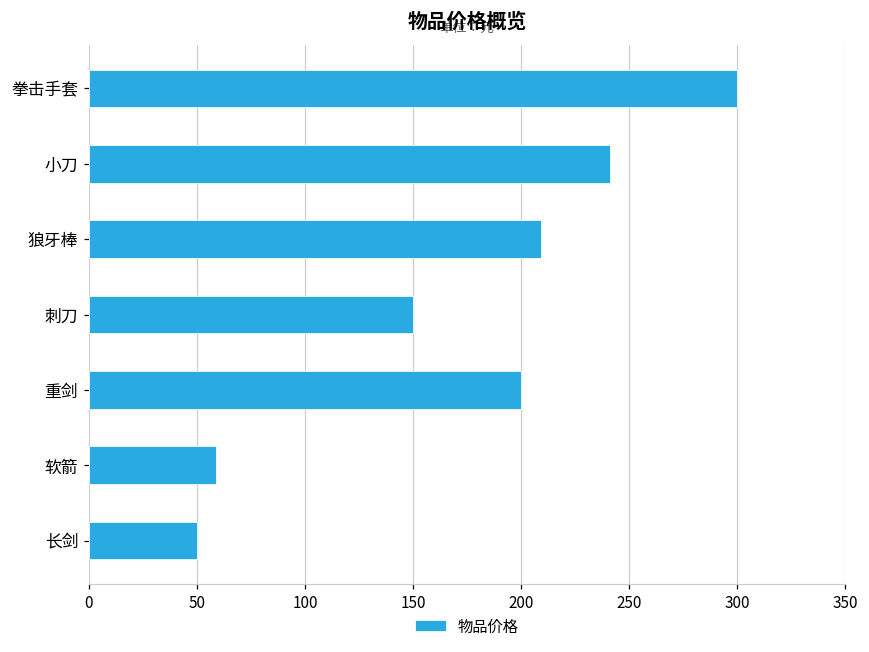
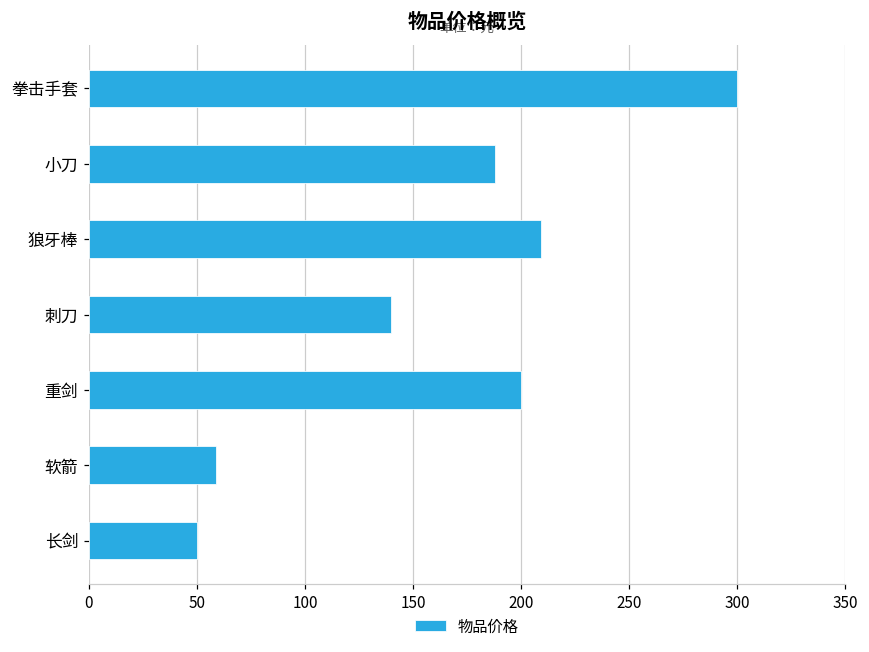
  {
    "拳击手套": 300,
-   "小刀": 241,
+   "小刀": 188,
    "狼牙棒": 209,
-   "刺刀": 150,
+   "刺刀": 140,
    "重剑": 200,
    "软箭": 59,
    "长剑": 50
  }
